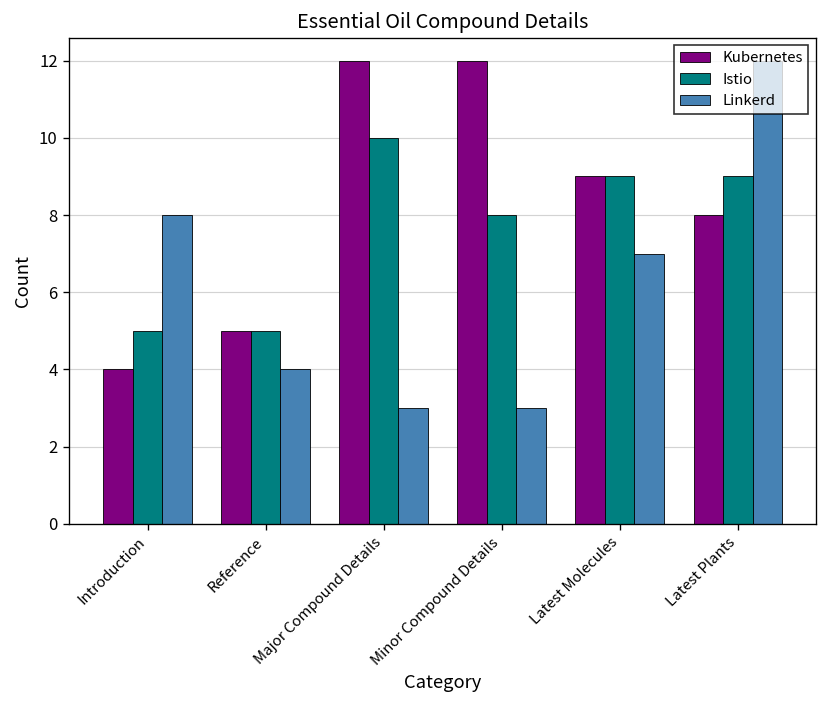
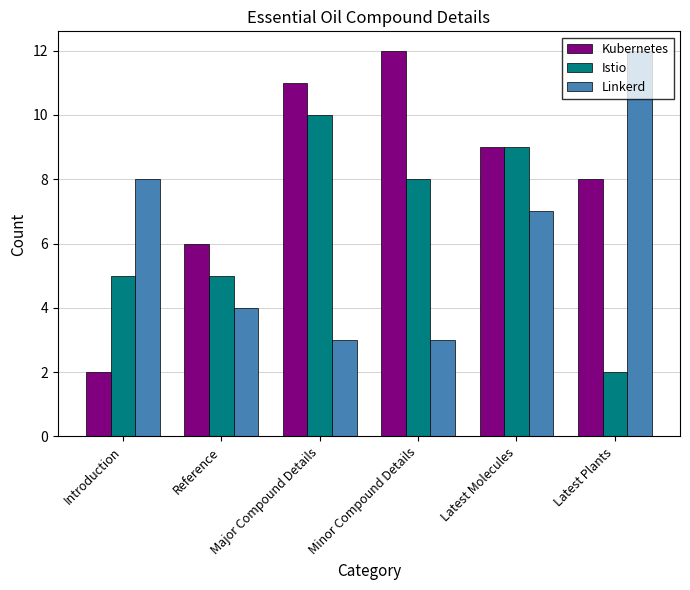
  {
    "Kubernetes": {
-     "Introduction": 4,
-     "Reference": 5,
-     "Major Compound Details": 12,
+     "Introduction": 2,
+     "Reference": 6,
+     "Major Compound Details": 11,
      "Minor Compound Details": 12,
      "Latest Molecules": 9,
      "Latest Plants": 8
    },
    "Istio": {
      "Introduction": 5,
      "Reference": 5,
      "Major Compound Details": 10,
      "Minor Compound Details": 8,
      "Latest Molecules": 9,
-     "Latest Plants": 9
+     "Latest Plants": 2
    },
    "Linkerd": {
      "Introduction": 8,
      "Reference": 4,
      "Major Compound Details": 3,
      "Minor Compound Details": 3,
      "Latest Molecules": 7
    }
  }
